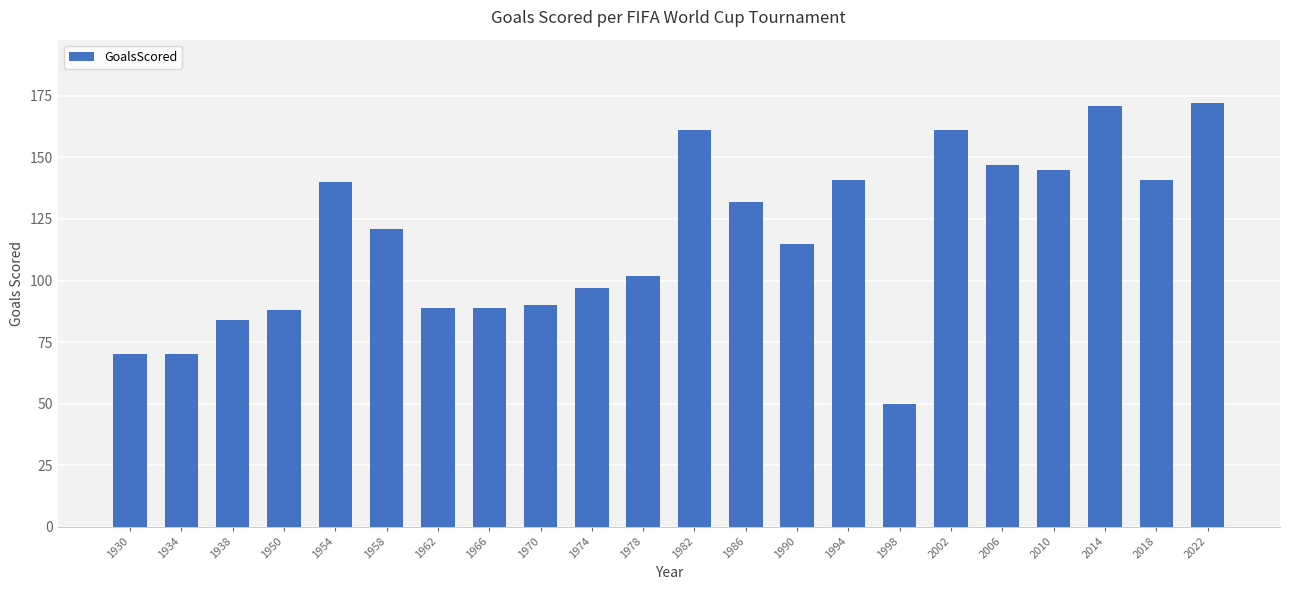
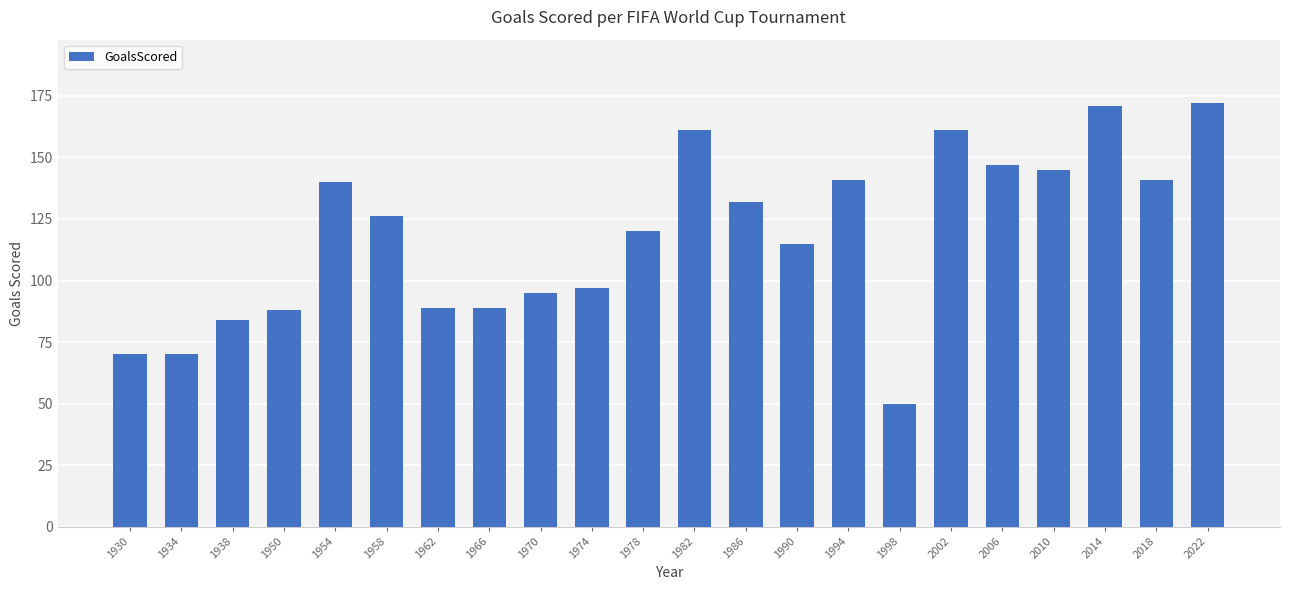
  {
    "1930": 70,
    "1934": 70,
    "1938": 84,
    "1950": 88,
    "1954": 140,
-   "1958": 121,
+   "1958": 126,
    "1962": 89,
    "1966": 89,
-   "1970": 90,
+   "1970": 95,
    "1974": 97,
-   "1978": 102,
+   "1978": 120,
    "1982": 161,
    "1986": 132,
    "1990": 115,
    "1994": 141,
    "1998": 50,
    "2002": 161,
    "2006": 147,
    "2010": 145,
    "2014": 171,
    "2018": 141,
    "2022": 172
  }
